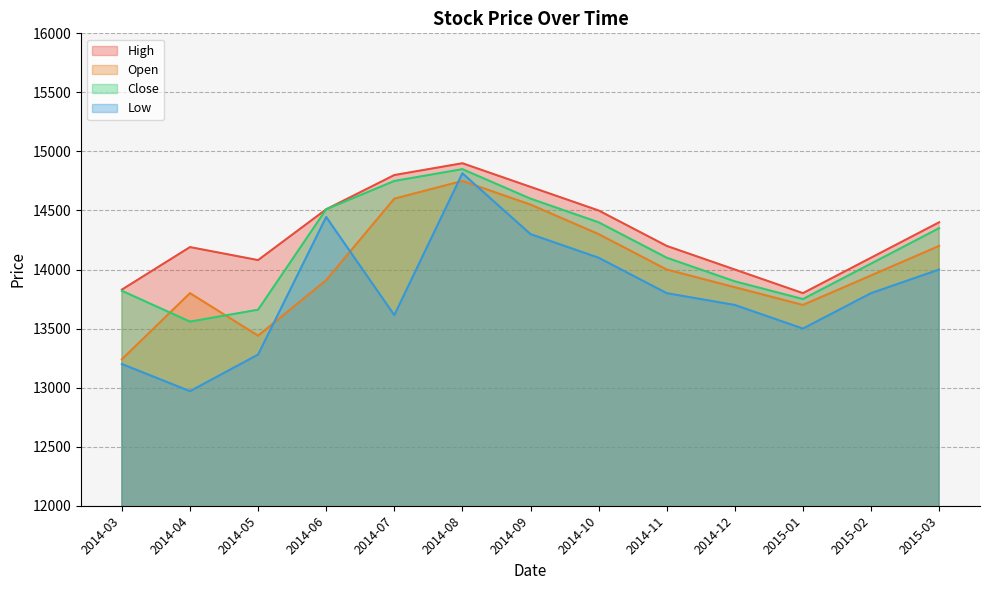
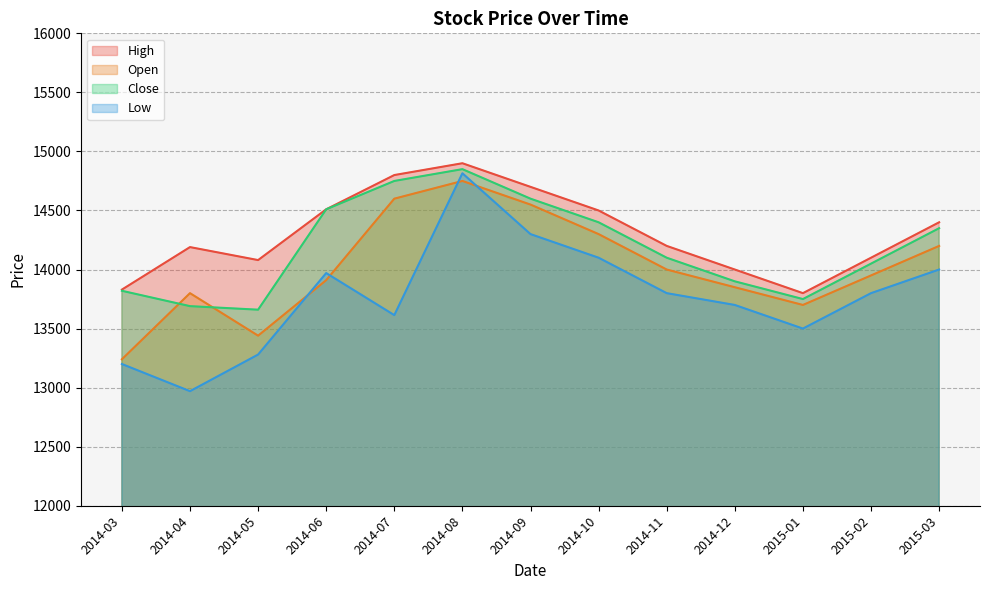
  {
    "Close": {
-     "2014-04": 13560,
+     "2014-04": 13690,
      "2014-05": 13660,
      "2014-07": 14750,
      "2014-08": 14850,
      "2014-09": 14600,
      "2014-10": 14400,
      "2014-11": 14100,
      "2014-12": 13900,
      "2015-01": 13750,
      "2015-02": 14050,
      "2015-03": 14350
    },
    "Low": {
      "2014-03": 13200,
      "2014-04": 12970,
      "2014-05": 13280,
-     "2014-06": 14450,
+     "2014-06": 13970,
      "2014-07": 13610,
      "2014-08": 14820,
      "2014-09": 14300,
      "2014-10": 14100,
      "2014-11": 13800,
      "2014-12": 13700,
      "2015-01": 13500,
      "2015-02": 13800,
      "2015-03": 14000
    }
  }
